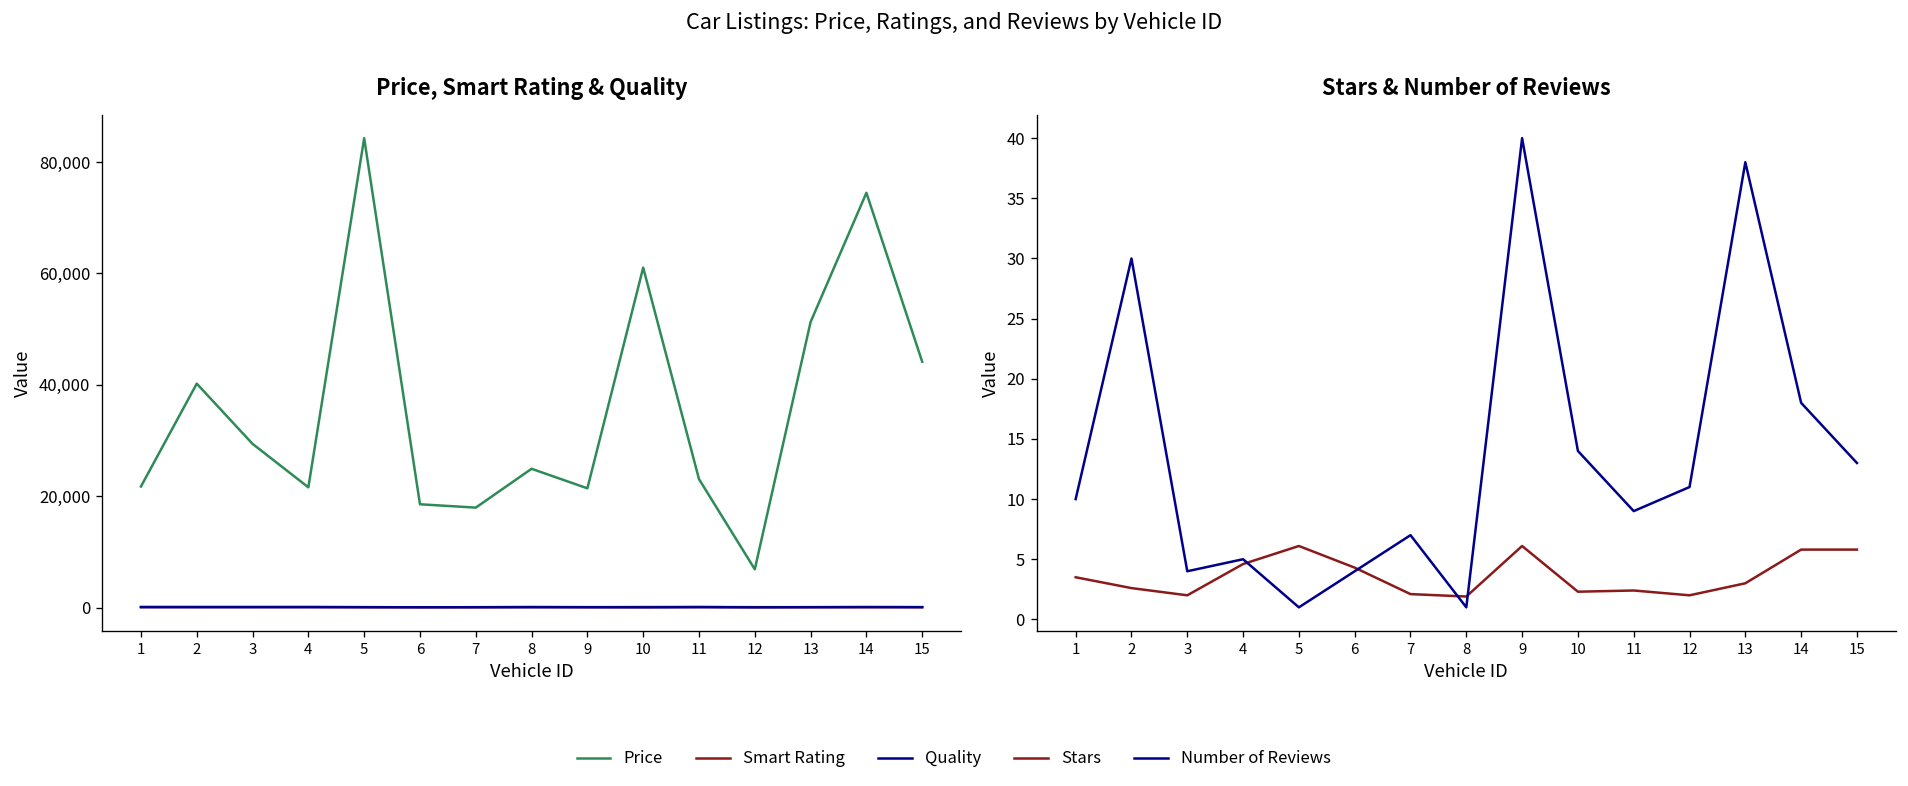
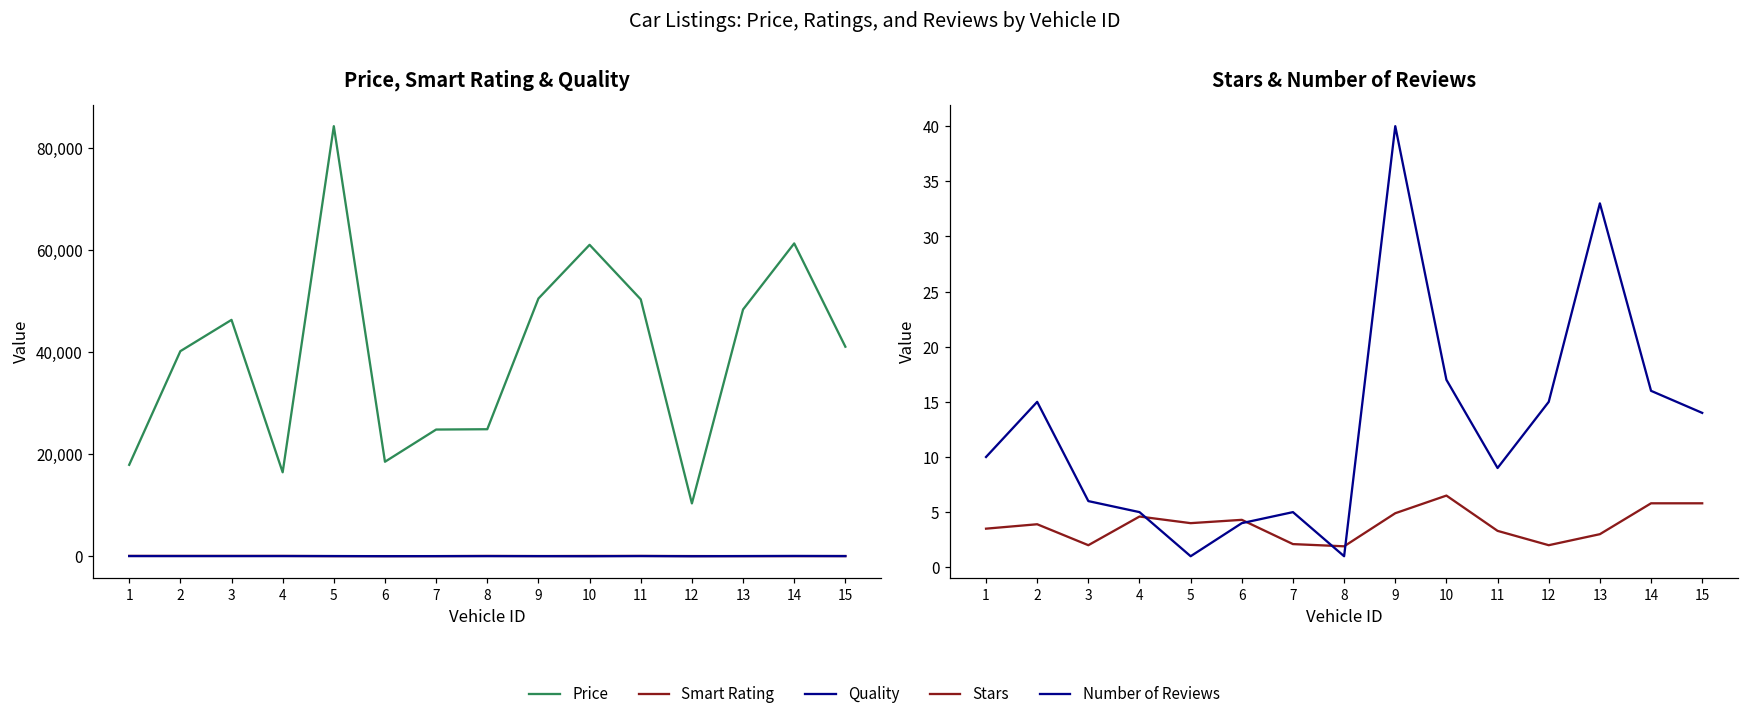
  {
    "Price, Smart Rating & Quality": {
      "Price": {
-       "1": "22,000",
+       "1": "18,000",
        "2": "40,000",
-       "3": "29,000",
-       "4": "22,000",
+       "3": "46,000",
+       "4": "16,000",
        "5": "84,000",
        "6": "19,000",
-       "7": "18,000",
+       "7": "25,000",
        "8": "25,000",
-       "9": "21,000",
+       "9": "51,000",
        "10": "61,000",
-       "11": "23,000",
-       "12": "7,000",
-       "13": "51,000",
-       "14": "74,000",
-       "15": "44,000"
+       "11": "50,000",
+       "12": "10,000",
+       "13": "48,000",
+       "14": "61,000",
+       "15": "41,000"
      },
      "Quality": {
        "1": "0",
        "2": "0",
        "3": "0",
        "4": "0",
        "5": "0",
        "6": "0",
        "7": "0",
        "8": "0",
        "9": "0",
        "10": "0",
        "11": "0",
        "12": "0",
        "13": "0",
        "14": "0",
        "15": "0"
      }
    },
    "Stars & Number of Reviews": {
      "Stars": {
        "1": "3.5",
-       "2": "2.6",
+       "2": "3.9",
        "3": "2.0",
        "4": "4.6",
-       "5": "6.1",
+       "5": "4.0",
        "6": "4.3",
        "7": "2.1",
        "8": "1.9",
-       "9": "6.1",
-       "10": "2.3",
-       "11": "2.4",
+       "9": "4.9",
+       "10": "6.5",
+       "11": "3.3",
        "12": "2.0",
        "13": "3.0",
        "14": "5.8",
        "15": "5.8"
      },
      "Number of Reviews": {
        "1": "10",
-       "2": "30",
-       "3": "4",
+       "2": "15",
+       "3": "6",
        "4": "5",
        "5": "1",
        "6": "4",
-       "7": "7",
+       "7": "5",
        "8": "1",
        "9": "40",
-       "10": "14",
+       "10": "17",
        "11": "9",
-       "12": "11",
-       "13": "38",
-       "14": "18",
-       "15": "13"
+       "12": "15",
+       "13": "33",
+       "14": "16",
+       "15": "14"
      }
    }
  }
